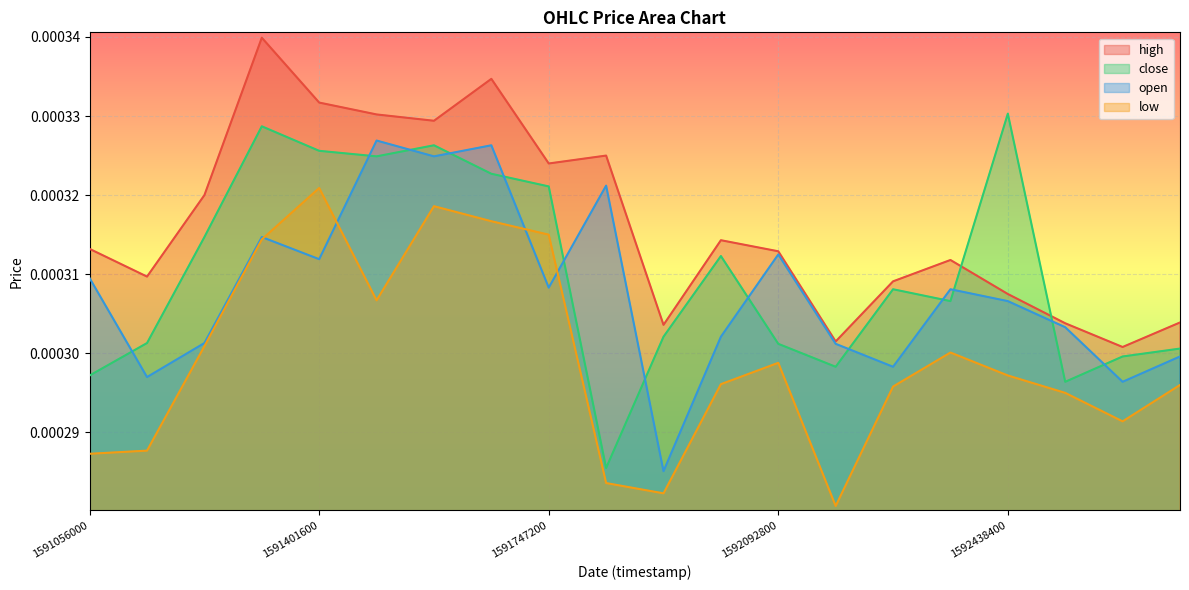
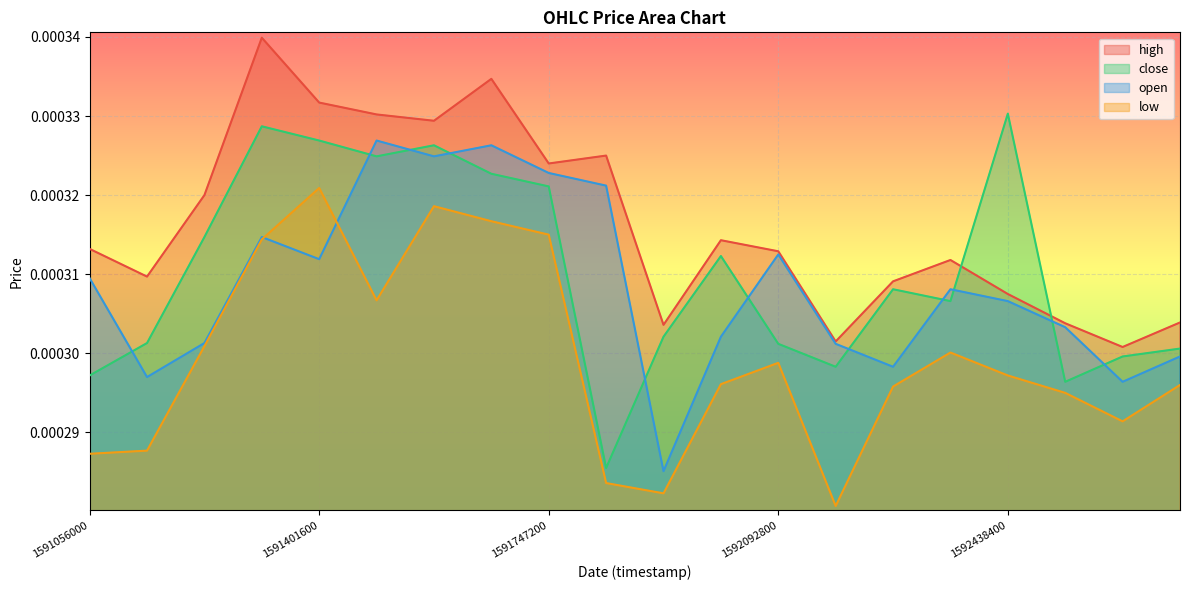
  {
    "close": {
      "1591056000": 0.000297,
-     "1591401600": 0.000326,
+     "1591401600": 0.000327,
      "1591747200": 0.000321,
      "1592092800": 0.000301,
      "1592438400": 0.000330
    },
    "open": {
      "1591056000": 0.000310,
      "1591401600": 0.000312,
-     "1591747200": 0.000308,
+     "1591747200": 0.000323,
      "1592092800": 0.000313,
      "1592438400": 0.000307
    }
  }
